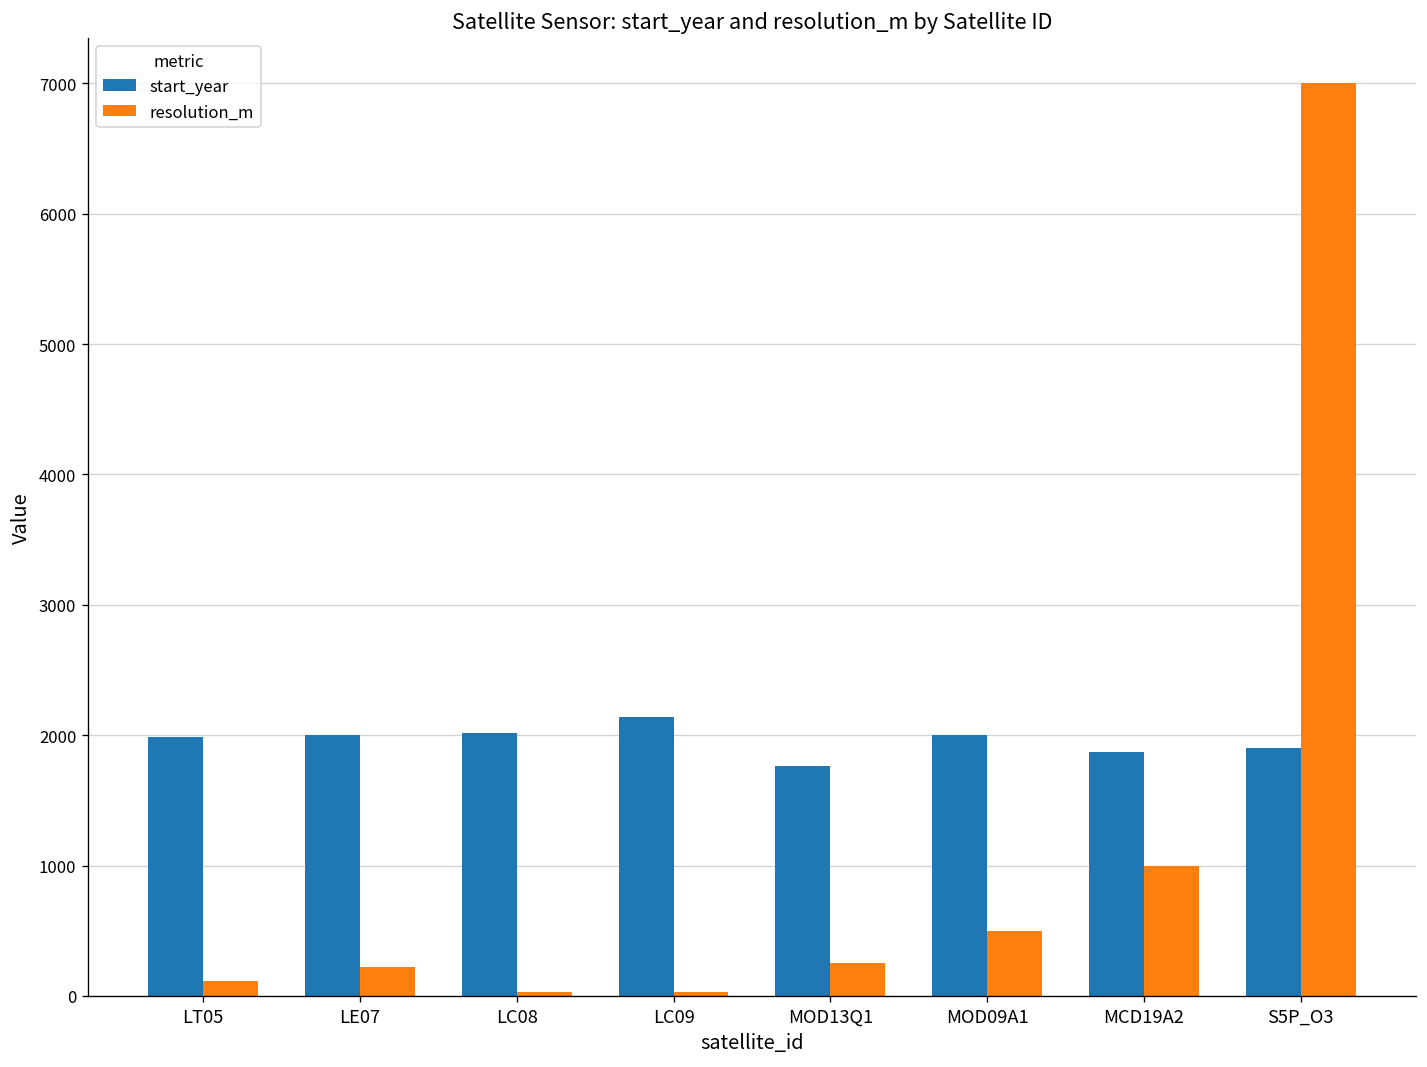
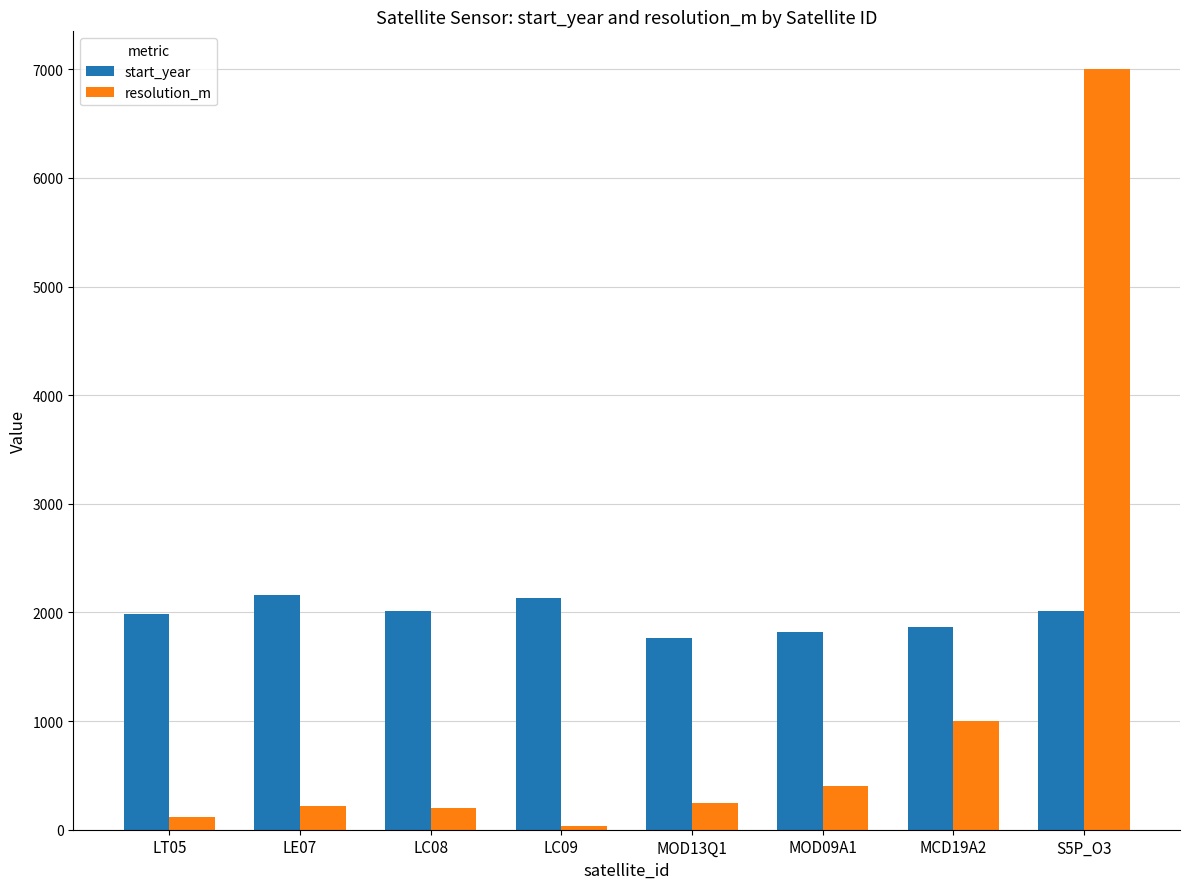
  {
    "start_year": {
      "LT05": 1980,
-     "LE07": 2000,
+     "LE07": 2160,
      "LC08": 2010,
      "LC09": 2140,
      "MOD13Q1": 1770,
-     "MOD09A1": 2000,
+     "MOD09A1": 1820,
      "MCD19A2": 1870,
-     "S5P_O3": 1900
+     "S5P_O3": 2020
    },
    "resolution_m": {
      "LT05": 110,
      "LE07": 220,
-     "LC08": 30,
+     "LC08": 200,
      "LC09": 30,
      "MOD13Q1": 250,
-     "MOD09A1": 500,
+     "MOD09A1": 410,
      "MCD19A2": 1000,
      "S5P_O3": 7000
    }
  }
